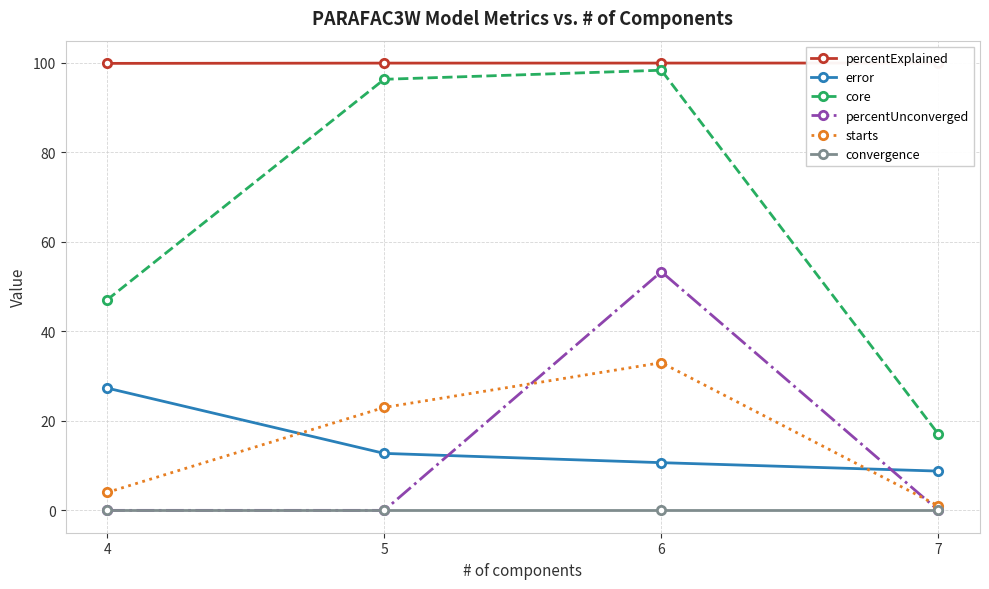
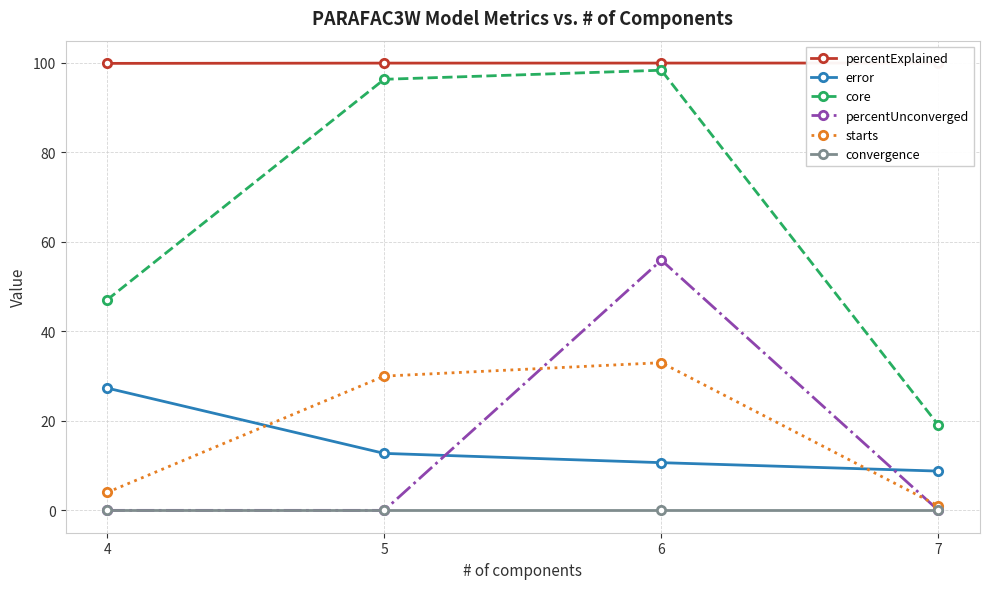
  {
    "percentExplained": {
      "4": 100,
      "5": 100,
      "6": 100
    },
    "error": {
      "4": 27,
      "5": 13,
      "6": 11,
      "7": 9
    },
    "core": {
      "4": 47,
      "5": 96,
      "6": 98,
-     "7": 17
+     "7": 19
    },
    "percentUnconverged": {
-     "6": 53
+     "6": 56
    },
    "starts": {
      "4": 4,
-     "5": 23,
+     "5": 30,
      "6": 33,
      "7": 1
    },
    "convergence": {
      "6": 0
    }
  }
